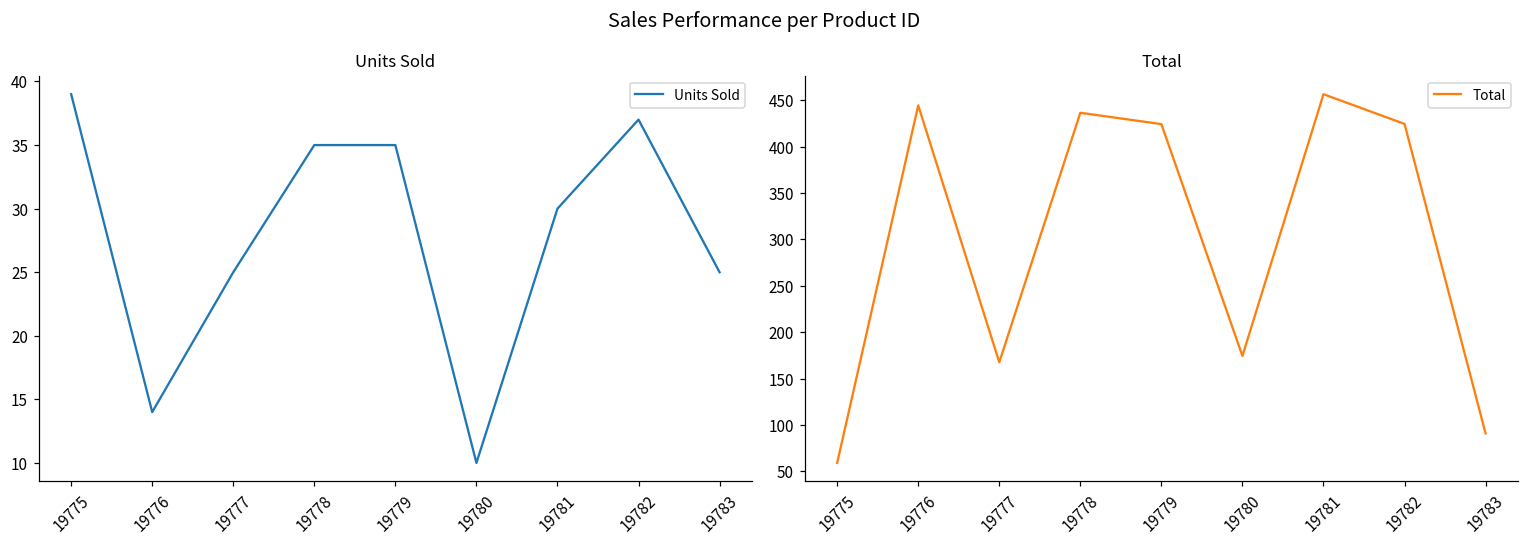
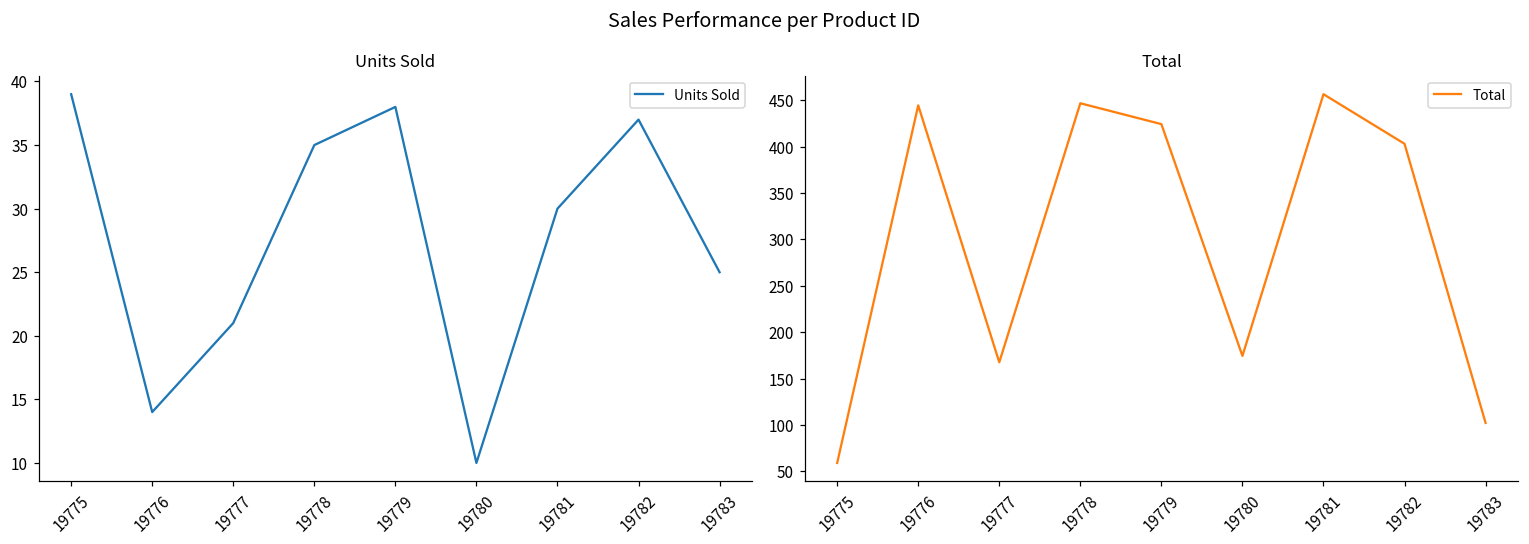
  {
    "Units Sold": {
      "19775": 39,
      "19776": 14,
-     "19777": 25,
+     "19777": 21,
      "19778": 35,
-     "19779": 35,
+     "19779": 38,
      "19780": 10,
      "19781": 30,
      "19782": 37,
      "19783": 25
    },
    "Total": {
      "19775": 60,
      "19776": 440,
      "19777": 170,
-     "19778": 440,
+     "19778": 450,
      "19779": 420,
      "19780": 170,
      "19781": 460,
-     "19782": 420,
-     "19783": 90
+     "19782": 400,
+     "19783": 100
    }
  }
